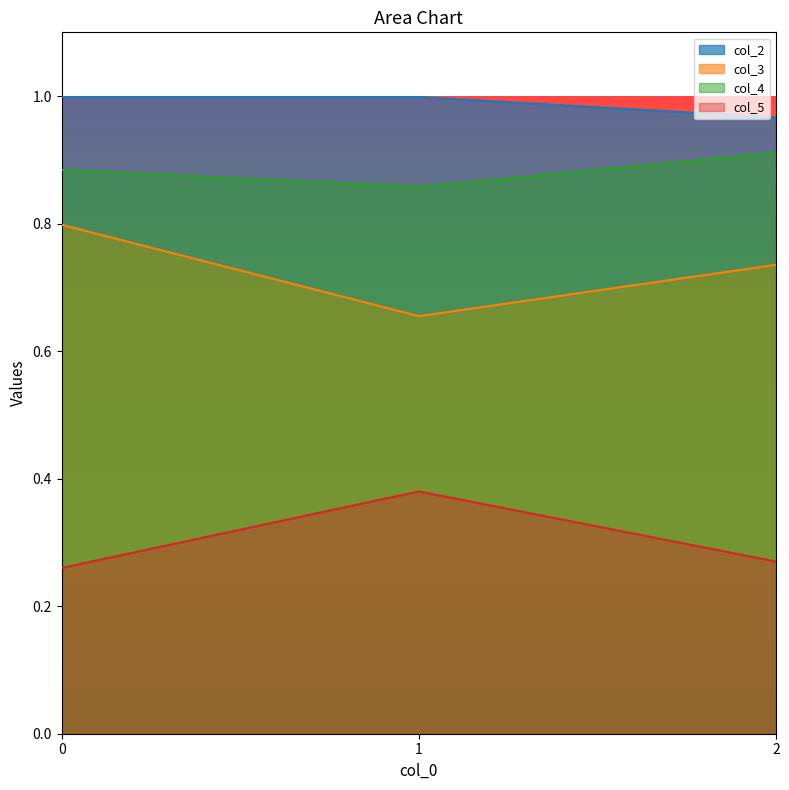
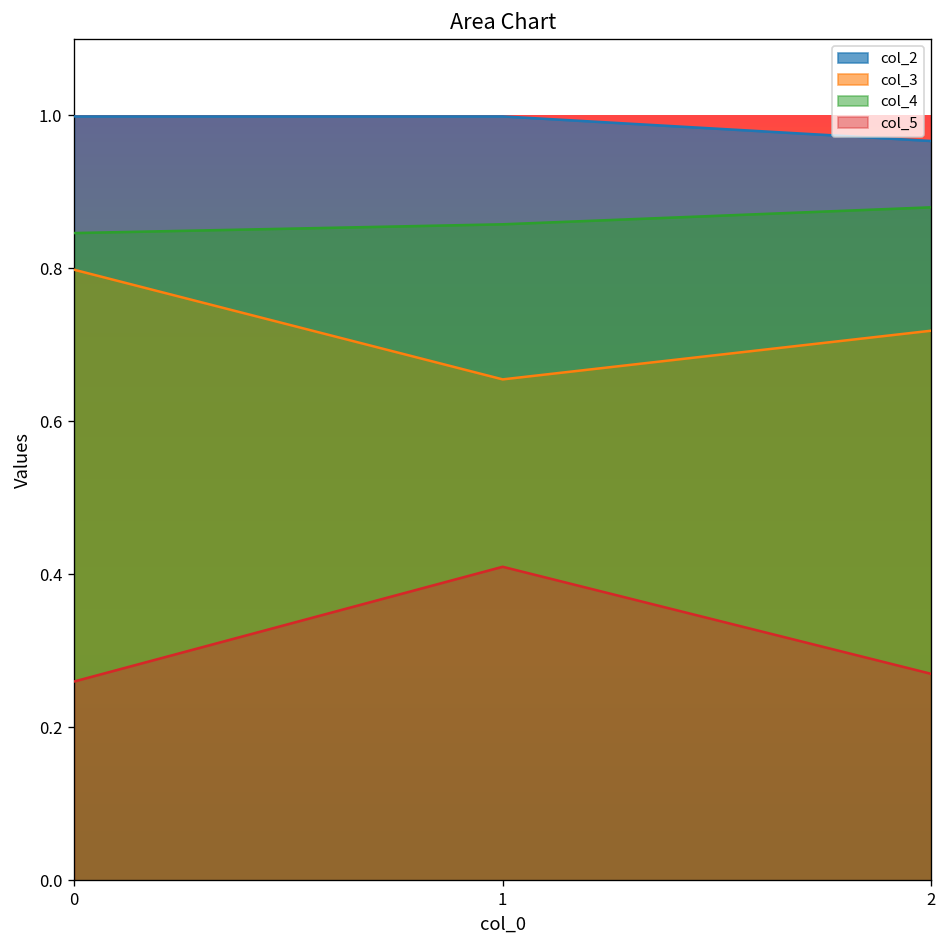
  {
    "col_2": {
      "0": 1.00,
      "1": 1.00,
      "2": 0.97
    },
    "col_3": {
      "0": 0.80,
      "1": 0.65,
-     "2": 0.74
+     "2": 0.72
    },
    "col_4": {
-     "0": 0.88,
+     "0": 0.85,
      "1": 0.86,
-     "2": 0.91
+     "2": 0.88
    },
    "col_5": {
      "0": 0.26,
-     "1": 0.38,
+     "1": 0.41,
      "2": 0.27
    }
  }
